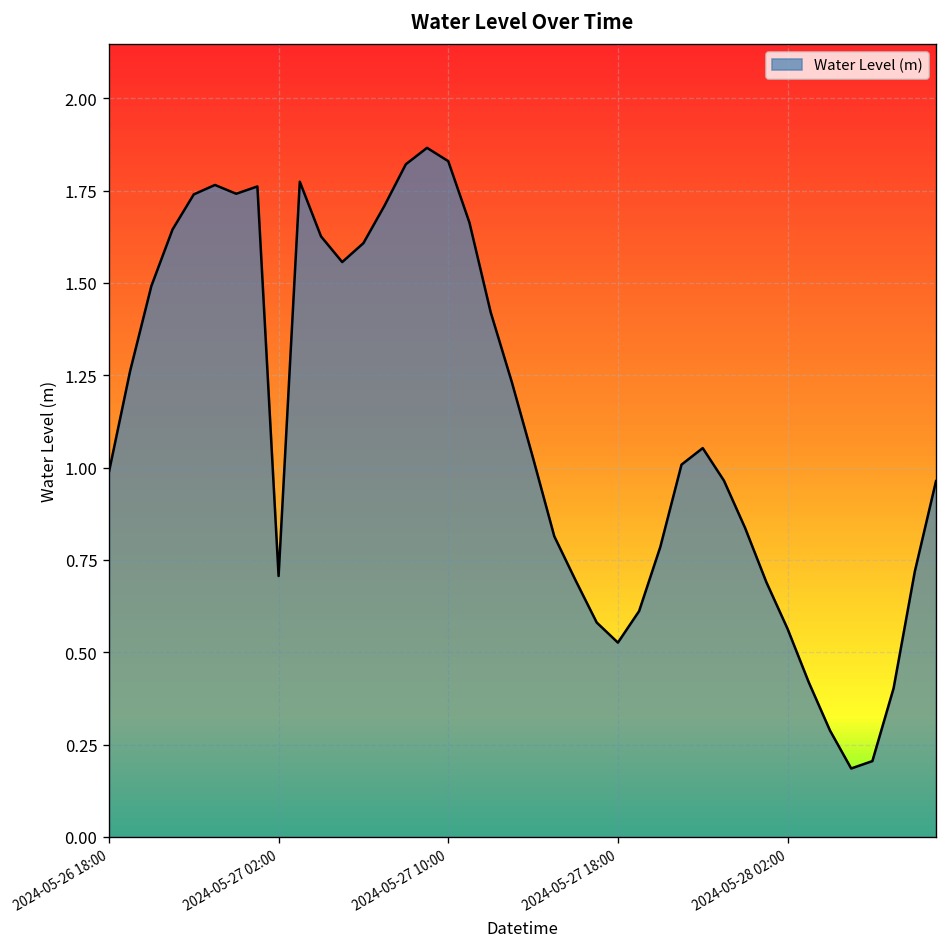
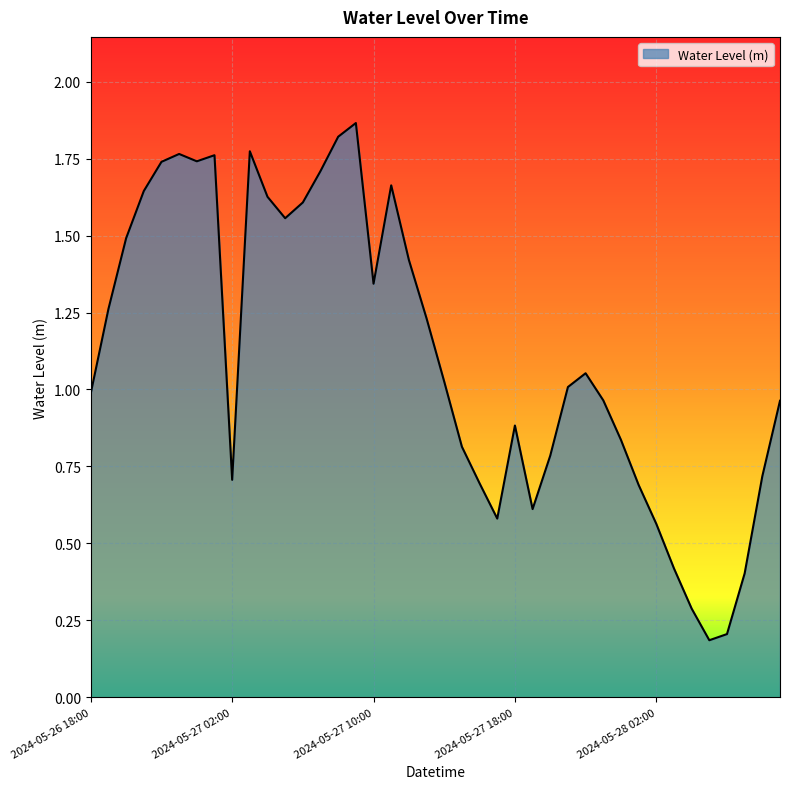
  {
    "2024-05-26 18:00": 0.99,
    "2024-05-27 02:00": 0.71,
-   "2024-05-27 10:00": 1.83,
-   "2024-05-27 18:00": 0.53,
+   "2024-05-27 10:00": 1.34,
+   "2024-05-27 18:00": 0.88,
    "2024-05-28 02:00": 0.56
  }
